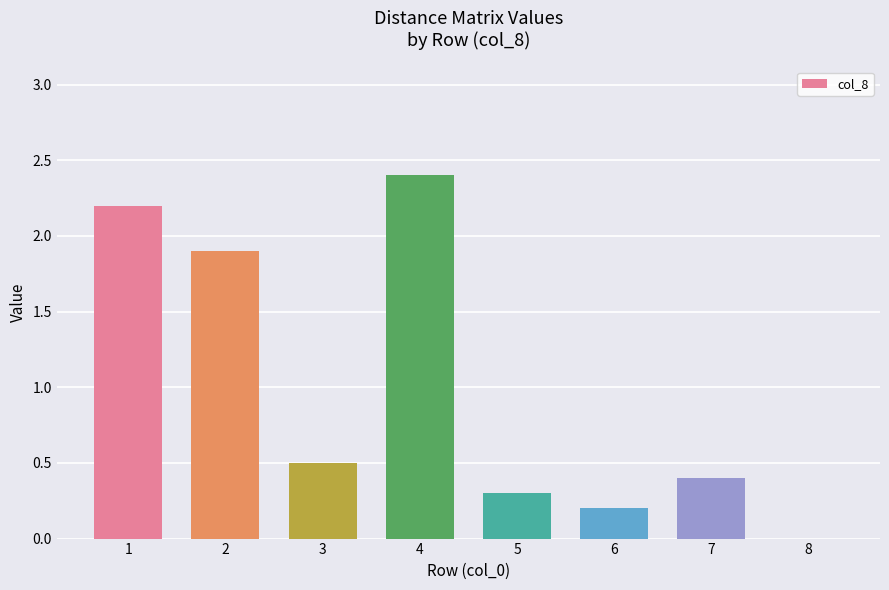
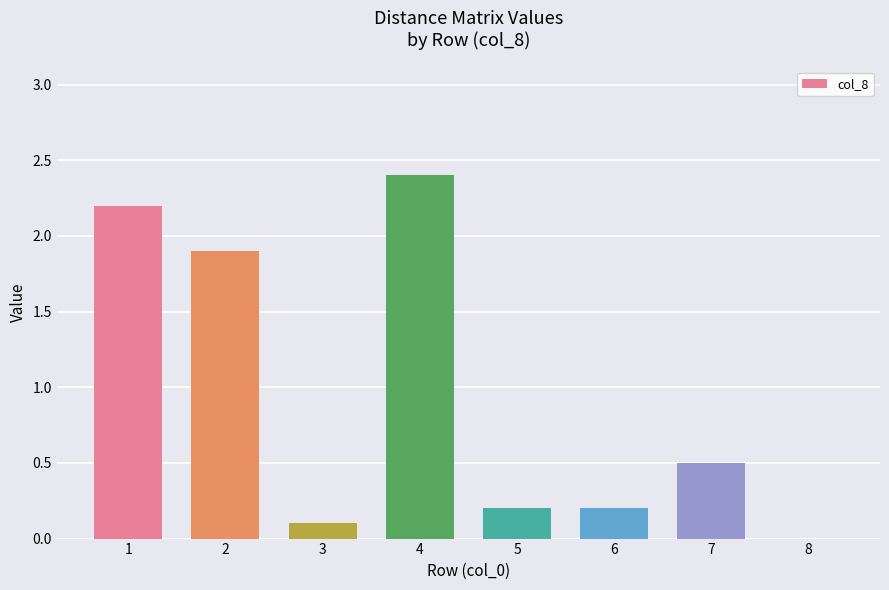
  {
    "1": 2.2,
    "2": 1.9,
-   "3": 0.5,
+   "3": 0.1,
    "4": 2.4,
-   "5": 0.3,
+   "5": 0.2,
    "6": 0.2,
-   "7": 0.4,
+   "7": 0.5,
    "8": 0.0
  }
